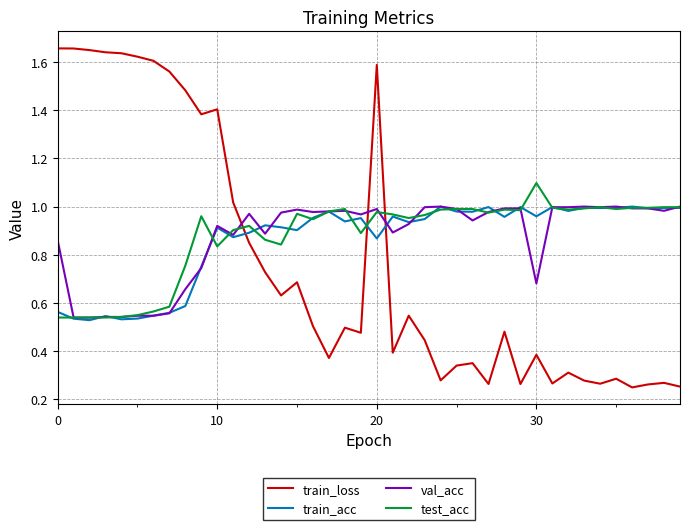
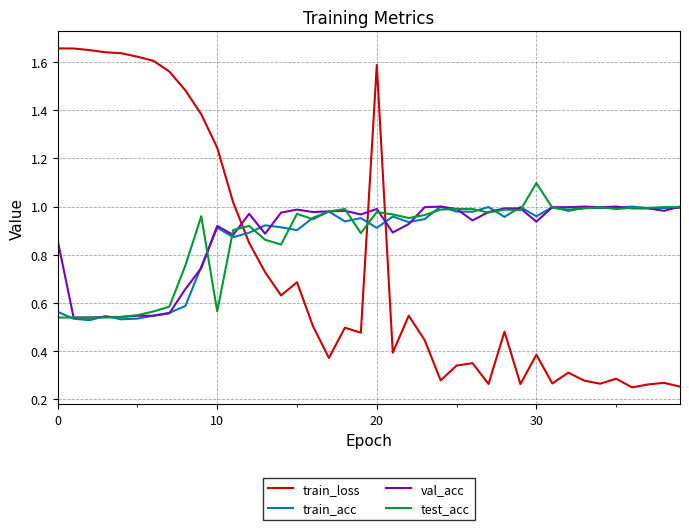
  {
    "train_loss": {
      "0": 1.66,
-     "10": 1.40,
+     "10": 1.24,
      "20": 1.59,
      "30": 0.38
    },
    "train_acc": {
      "0": 0.56,
-     "20": 0.87,
+     "20": 0.91,
      "30": 0.96
    },
    "val_acc": {
      "0": 0.86,
      "20": 0.99,
-     "30": 0.68
+     "30": 0.94
    },
    "test_acc": {
      "0": 0.54,
-     "10": 0.83,
+     "10": 0.56,
      "20": 0.98,
      "30": 1.10
    }
  }
